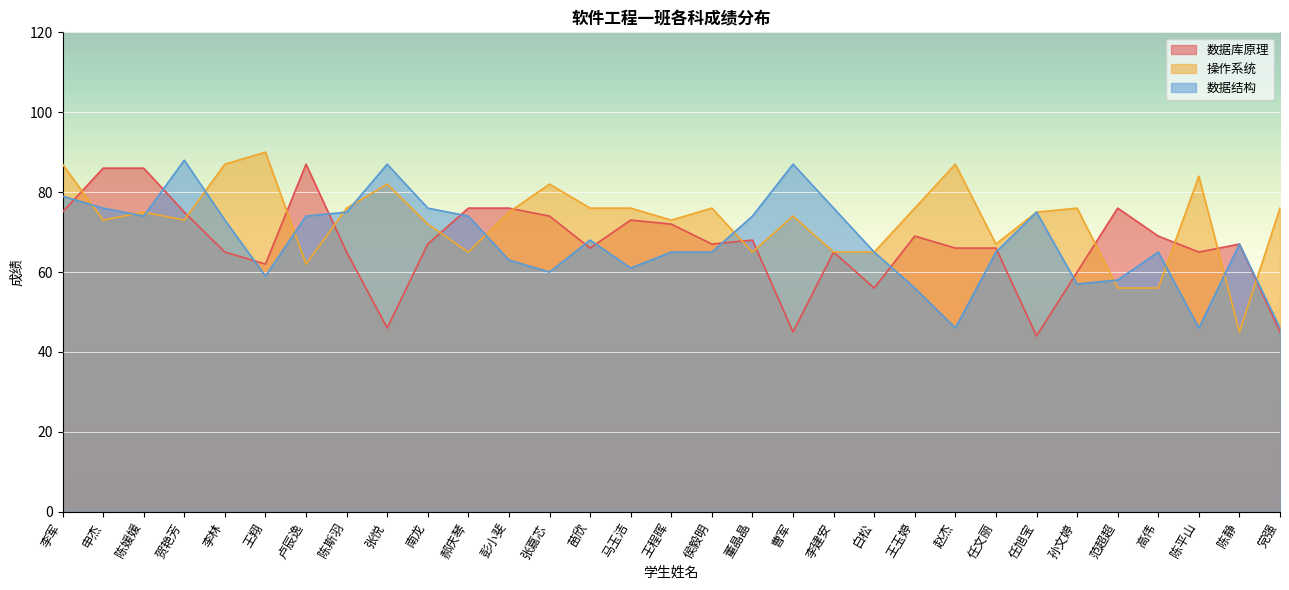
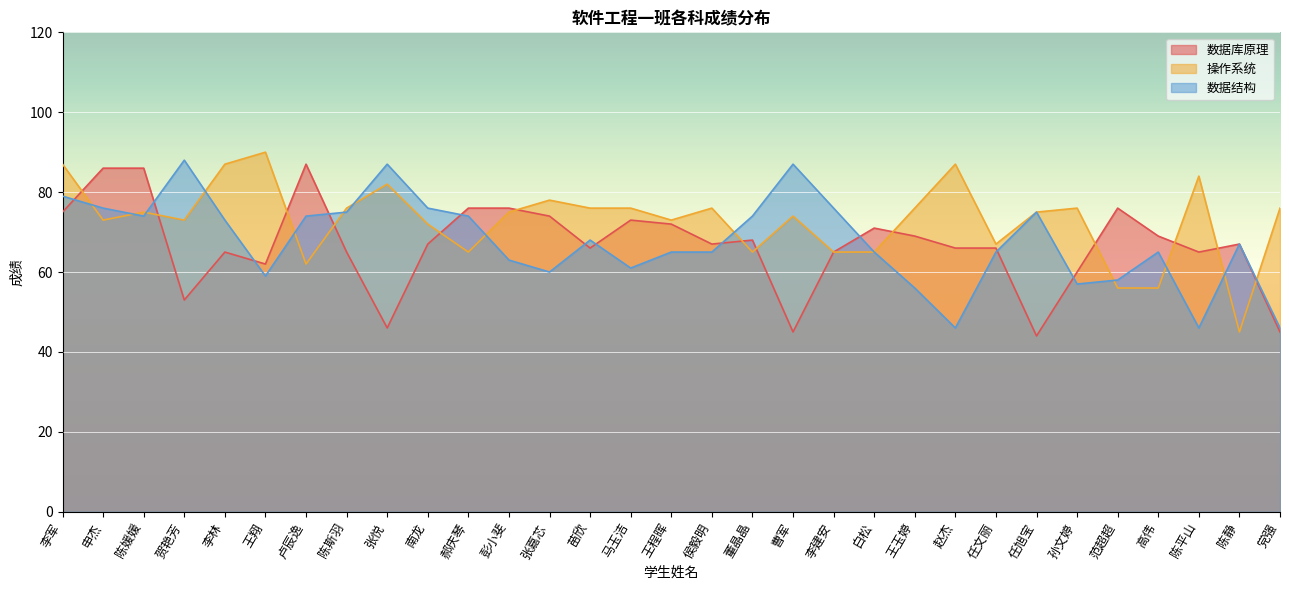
  {
    "数据库原理": {
      "李军": 75,
      "申杰": 86,
      "陈媛媛": 86,
-     "贺艳芳": 75,
+     "贺艳芳": 53,
      "李林": 65,
      "王翔": 62,
      "卢辰逸": 87,
      "陈斯羽": 65,
      "张悦": 46,
      "南龙": 67,
      "郝庆琴": 76,
      "彭小斐": 76,
      "张嘉芯": 74,
      "苗欣": 66,
      "马玉洁": 73,
      "王程晖": 72,
      "侯毅明": 67,
      "董晶晶": 68,
      "曹军": 45,
-     "白松": 56,
+     "白松": 71,
      "王玉婷": 69,
      "赵杰": 66,
      "任文丽": 66,
      "任旭宝": 44,
      "孙文婷": 60,
      "范超超": 76,
      "高伟": 69,
      "陈平山": 65,
      "党强": 45
    },
    "操作系统": {
      "李军": 87,
      "申杰": 73,
      "陈媛媛": 75,
      "贺艳芳": 73,
      "李林": 87,
      "王翔": 90,
      "卢辰逸": 62,
      "陈斯羽": 76,
      "张悦": 82,
      "南龙": 72,
      "郝庆琴": 65,
      "彭小斐": 75,
-     "张嘉芯": 82,
+     "张嘉芯": 78,
      "苗欣": 76,
      "马玉洁": 76,
      "王程晖": 73,
      "侯毅明": 76,
      "董晶晶": 65,
      "曹军": 74,
      "王玉婷": 76,
      "赵杰": 87,
      "任文丽": 67,
      "孙文婷": 76,
      "范超超": 56,
      "高伟": 56,
      "陈平山": 84,
      "陈静": 45,
      "党强": 76
    },
    "数据结构": {
      "李军": 79,
      "申杰": 76,
      "陈媛媛": 74,
      "贺艳芳": 88,
      "李林": 73,
      "王翔": 59,
      "卢辰逸": 74,
      "陈斯羽": 75,
      "张悦": 87,
      "南龙": 76,
      "郝庆琴": 74,
      "彭小斐": 63,
      "张嘉芯": 60,
      "苗欣": 68,
      "马玉洁": 61,
      "王程晖": 65,
      "侯毅明": 65,
      "董晶晶": 74,
      "曹军": 87,
      "李建安": 76,
      "王玉婷": 56,
      "赵杰": 46,
      "任文丽": 65,
      "孙文婷": 57,
      "范超超": 58,
      "高伟": 65,
      "陈平山": 46,
      "党强": 46
    }
  }
